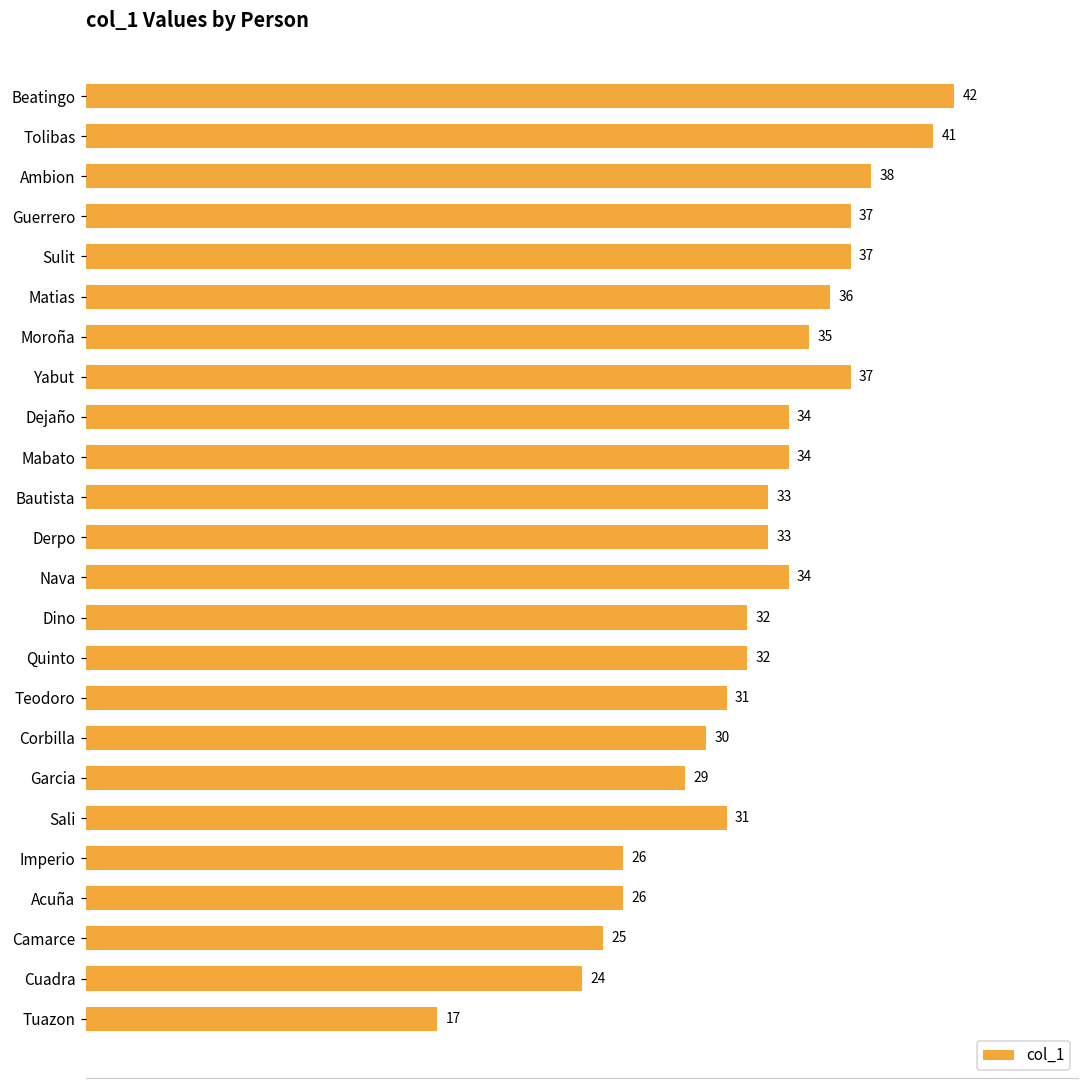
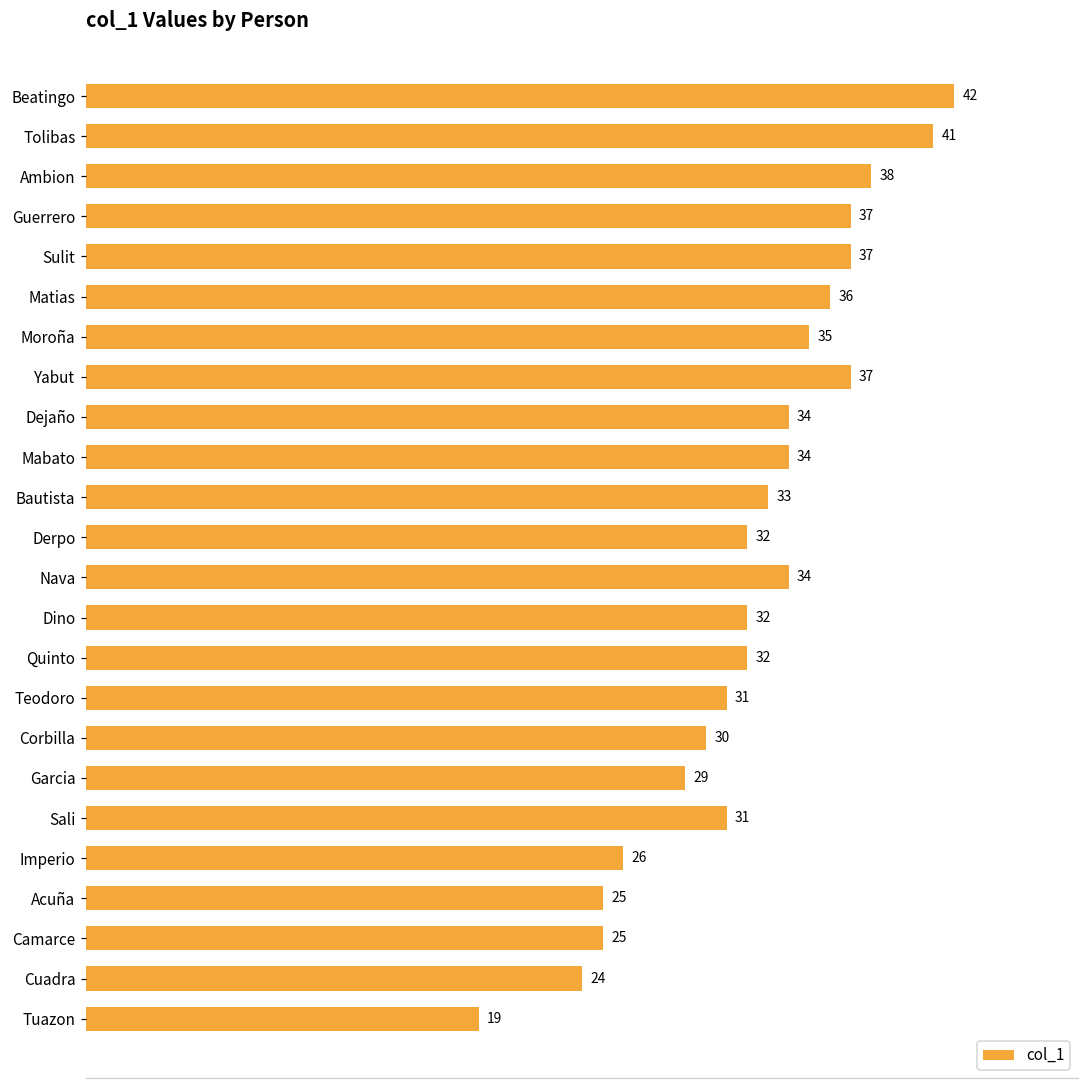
  {
    "Beatingo": 42,
    "Tolibas": 41,
    "Ambion": 38,
    "Guerrero": 37,
    "Sulit": 37,
    "Matias": 36,
    "Moroña": 35,
    "Yabut": 37,
    "Dejaño": 34,
    "Mabato": 34,
    "Bautista": 33,
-   "Derpo": 33,
+   "Derpo": 32,
    "Nava": 34,
    "Dino": 32,
    "Quinto": 32,
    "Teodoro": 31,
    "Corbilla": 30,
    "Garcia": 29,
    "Sali": 31,
    "Imperio": 26,
-   "Acuña": 26,
+   "Acuña": 25,
    "Camarce": 25,
    "Cuadra": 24,
-   "Tuazon": 17
+   "Tuazon": 19
  }
